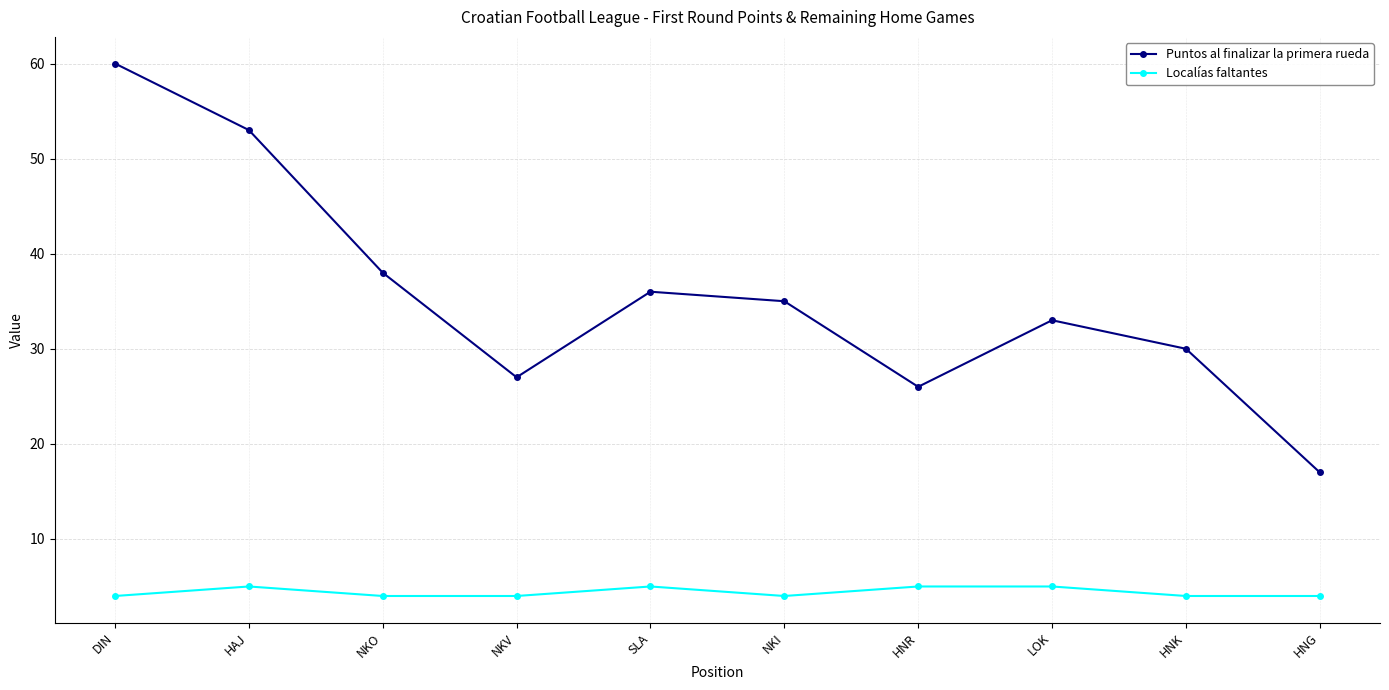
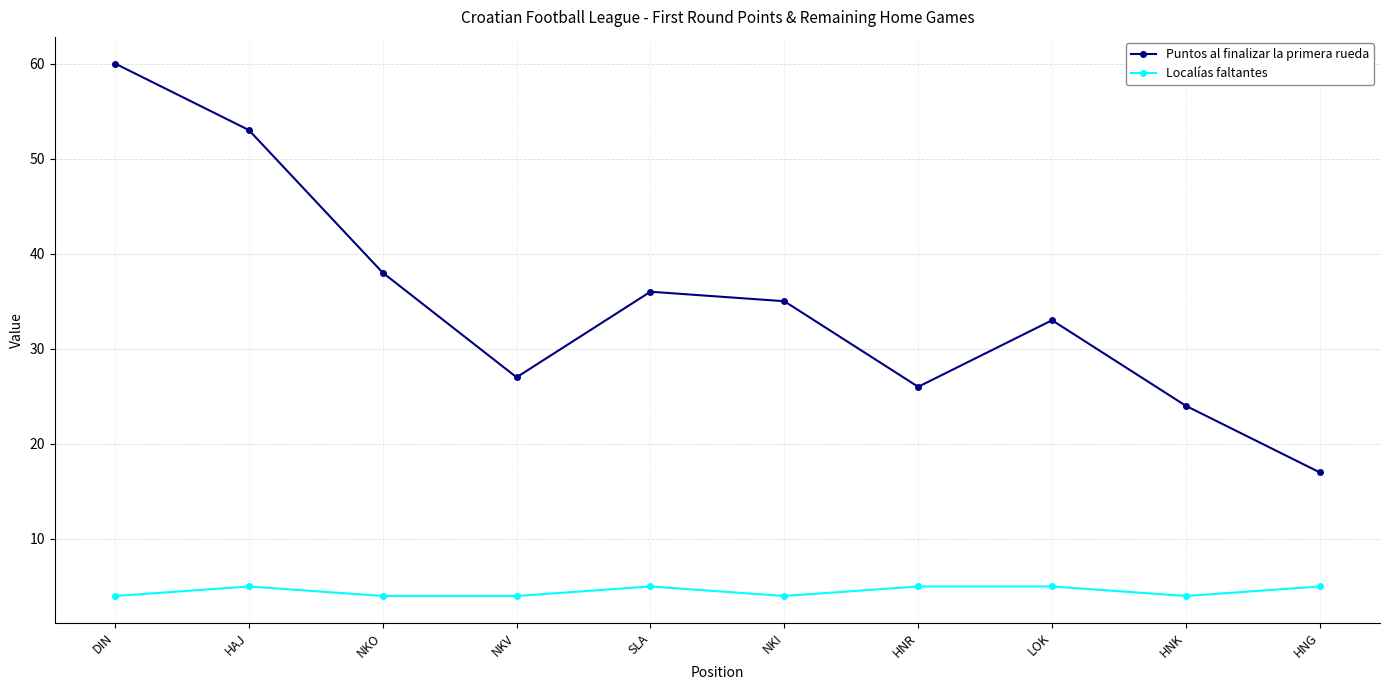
  {
    "Puntos al finalizar la primera rueda": {
      "DIN": 60,
      "HAJ": 53,
      "NKO": 38,
      "NKV": 27,
      "SLA": 36,
      "NKI": 35,
      "HNR": 26,
      "LOK": 33,
-     "HNK": 30,
+     "HNK": 24,
      "HNG": 17
    },
    "Localías faltantes": {
      "DIN": 4,
      "HAJ": 5,
      "NKO": 4,
      "NKV": 4,
      "SLA": 5,
      "NKI": 4,
      "HNR": 5,
      "LOK": 5,
      "HNK": 4,
-     "HNG": 4
+     "HNG": 5
    }
  }
